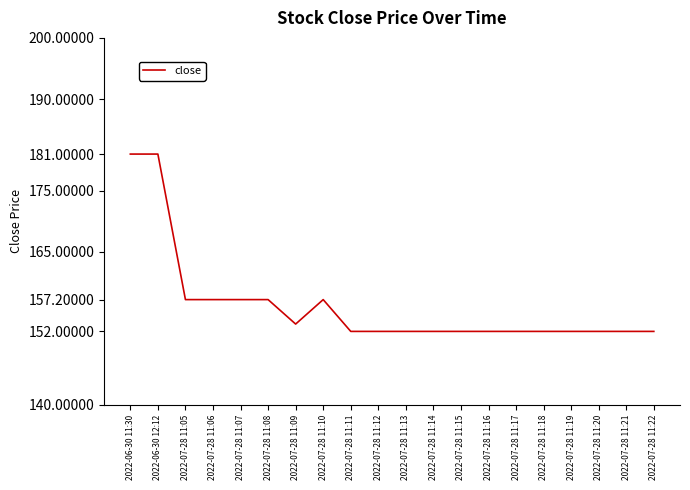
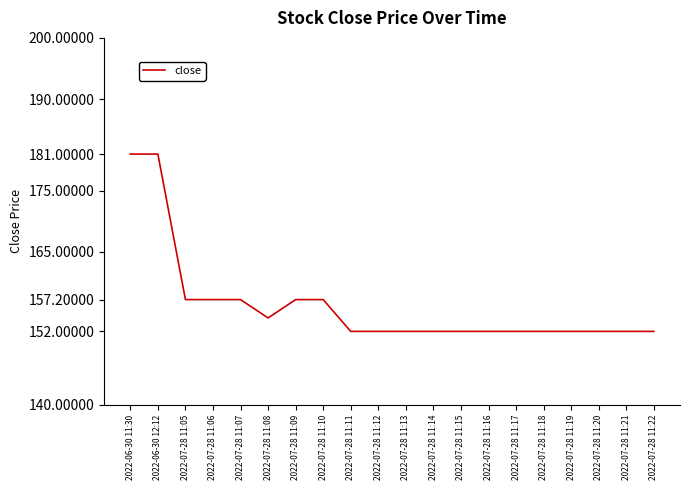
  {
    "2022-06-30 11:30": 181,
    "2022-06-30 12:12": 181,
    "2022-07-28 11:05": 157,
    "2022-07-28 11:06": 157,
    "2022-07-28 11:07": 157,
-   "2022-07-28 11:08": 157,
-   "2022-07-28 11:09": 153,
+   "2022-07-28 11:08": 154,
+   "2022-07-28 11:09": 157,
    "2022-07-28 11:10": 157,
    "2022-07-28 11:11": 152,
    "2022-07-28 11:12": 152,
    "2022-07-28 11:13": 152,
    "2022-07-28 11:14": 152,
    "2022-07-28 11:15": 152,
    "2022-07-28 11:16": 152,
    "2022-07-28 11:17": 152,
    "2022-07-28 11:18": 152,
    "2022-07-28 11:19": 152,
    "2022-07-28 11:20": 152,
    "2022-07-28 11:21": 152,
    "2022-07-28 11:22": 152
  }
